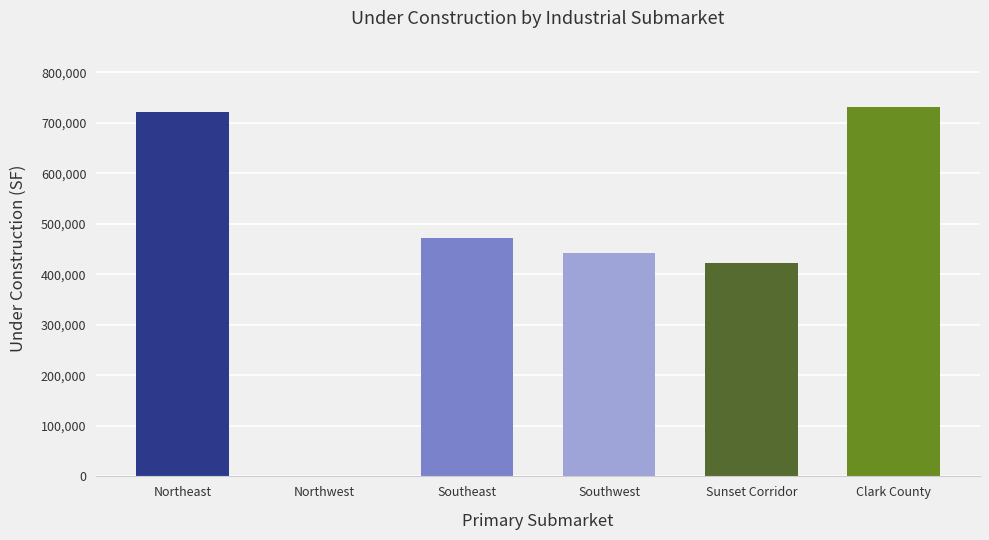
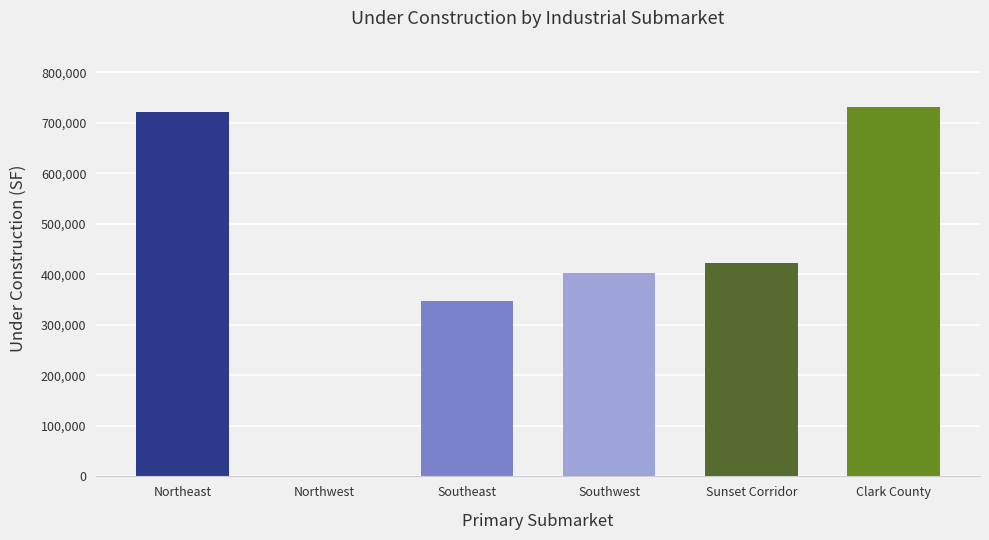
  {
    "Northeast": "720,000",
    "Northwest": "0",
-   "Southeast": "470,000",
-   "Southwest": "440,000",
+   "Southeast": "350,000",
+   "Southwest": "400,000",
    "Sunset Corridor": "420,000",
    "Clark County": "730,000"
  }
